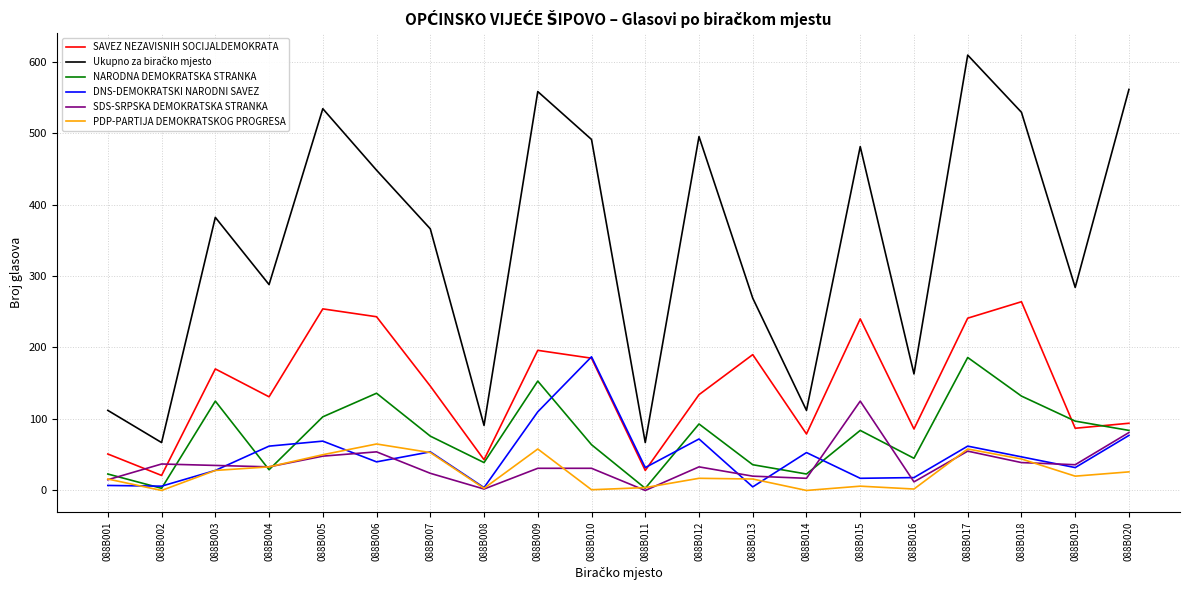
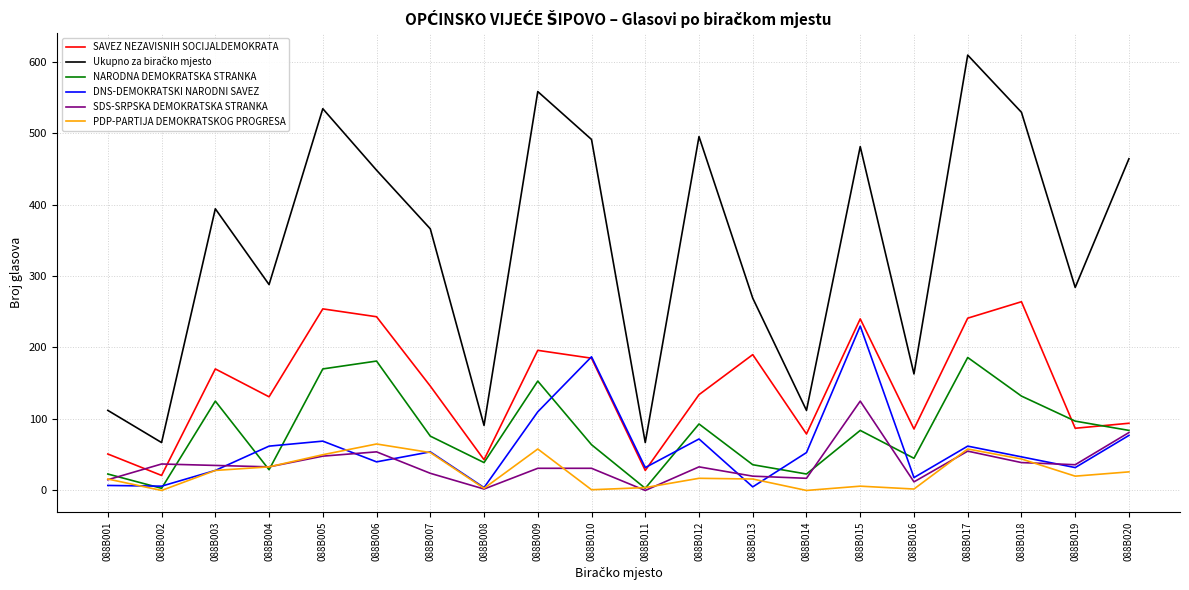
  {
    "SAVEZ NEZAVISNIH SOCIJALDEMOKRATA": {
      "088B001": 50,
      "088B002": 20,
      "088B003": 170,
      "088B004": 130,
      "088B005": 250,
      "088B006": 240,
      "088B007": 150,
      "088B008": 40,
      "088B009": 200,
      "088B011": 30,
      "088B012": 130,
      "088B013": 190,
      "088B014": 80,
      "088B015": 240,
      "088B016": 90,
      "088B017": 240,
      "088B018": 260,
      "088B019": 90,
      "088B020": 90
    },
    "Ukupno za biračko mjesto": {
      "088B001": 110,
      "088B002": 70,
-     "088B003": 380,
+     "088B003": 390,
      "088B004": 290,
      "088B005": 530,
      "088B006": 450,
      "088B007": 370,
      "088B008": 90,
      "088B009": 560,
      "088B010": 490,
      "088B011": 70,
      "088B012": 500,
      "088B013": 270,
      "088B014": 110,
      "088B015": 480,
      "088B016": 160,
      "088B017": 610,
      "088B018": 530,
      "088B019": 280,
-     "088B020": 560
+     "088B020": 460
    },
    "NARODNA DEMOKRATSKA STRANKA": {
      "088B001": 20,
      "088B003": 130,
      "088B004": 30,
-     "088B005": 100,
-     "088B006": 140,
+     "088B005": 170,
+     "088B006": 180,
      "088B007": 80,
      "088B008": 40,
      "088B009": 150,
      "088B010": 60,
      "088B012": 90,
      "088B013": 40,
      "088B014": 20,
      "088B015": 80,
      "088B016": 50,
      "088B017": 190,
      "088B018": 130,
      "088B019": 100
    },
    "DNS-DEMOKRATSKI NARODNI SAVEZ": {
      "088B001": 10,
      "088B004": 60,
      "088B005": 70,
      "088B006": 40,
      "088B009": 110,
      "088B011": 30,
      "088B012": 70,
      "088B013": 10,
      "088B014": 50,
-     "088B015": 20,
+     "088B015": 230,
      "088B016": 20,
      "088B017": 60,
      "088B019": 30,
      "088B020": 80
    },
    "SDS-SRPSKA DEMOKRATSKA STRANKA": {
      "088B002": 40,
      "088B003": 40,
      "088B006": 50,
      "088B007": 20,
      "088B009": 30,
      "088B010": 30,
      "088B012": 30,
      "088B013": 20,
      "088B014": 20,
      "088B015": 130,
      "088B016": 10,
      "088B018": 40,
      "088B019": 40
    },
    "PDP-PARTIJA DEMOKRATSKOG PROGRESA": {
      "088B006": 70,
      "088B009": 60,
      "088B010": 0,
      "088B012": 20,
      "088B013": 20,
      "088B014": 0,
      "088B015": 10,
      "088B016": 0,
      "088B019": 20,
      "088B020": 30
    }
  }
